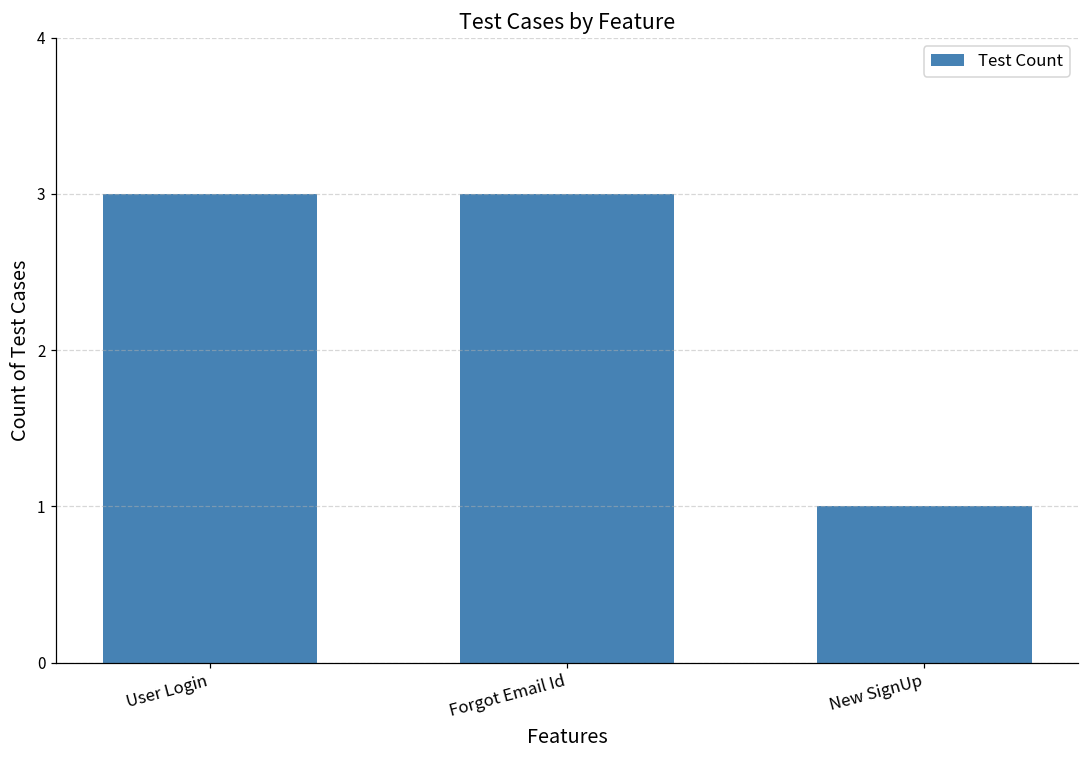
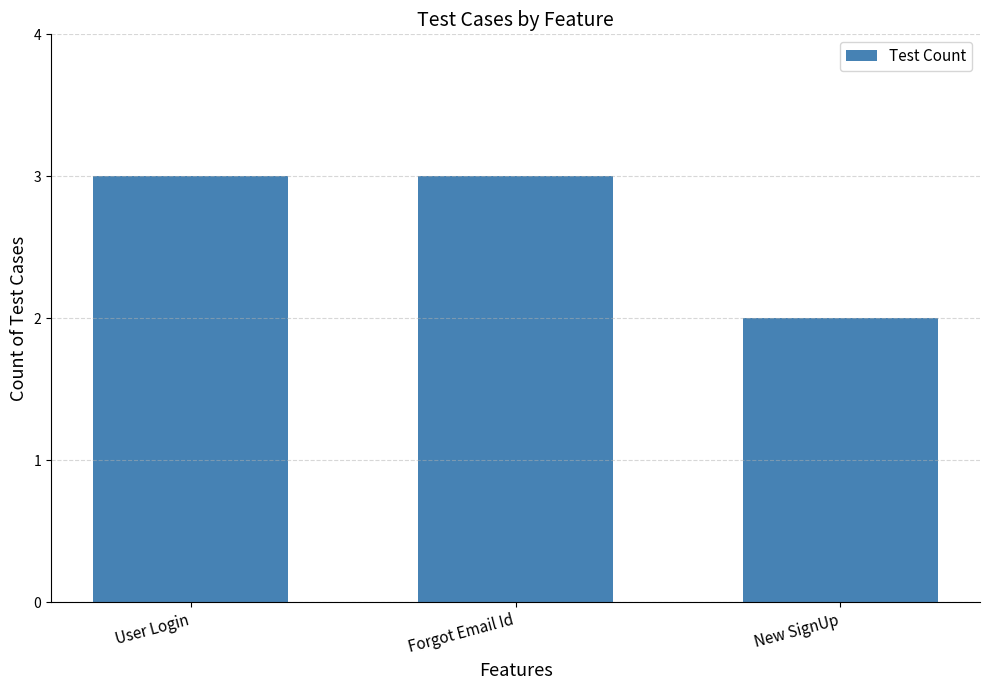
  {
    "User Login": 3,
    "Forgot Email Id": 3,
-   "New SignUp": 1
+   "New SignUp": 2
  }
